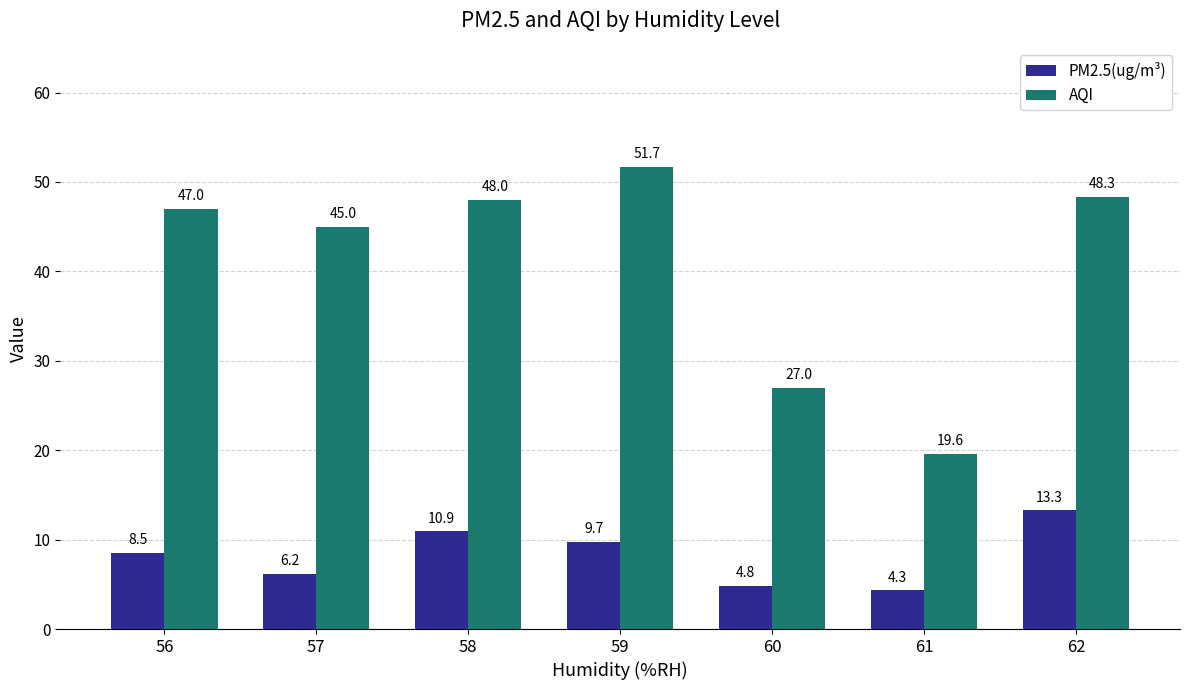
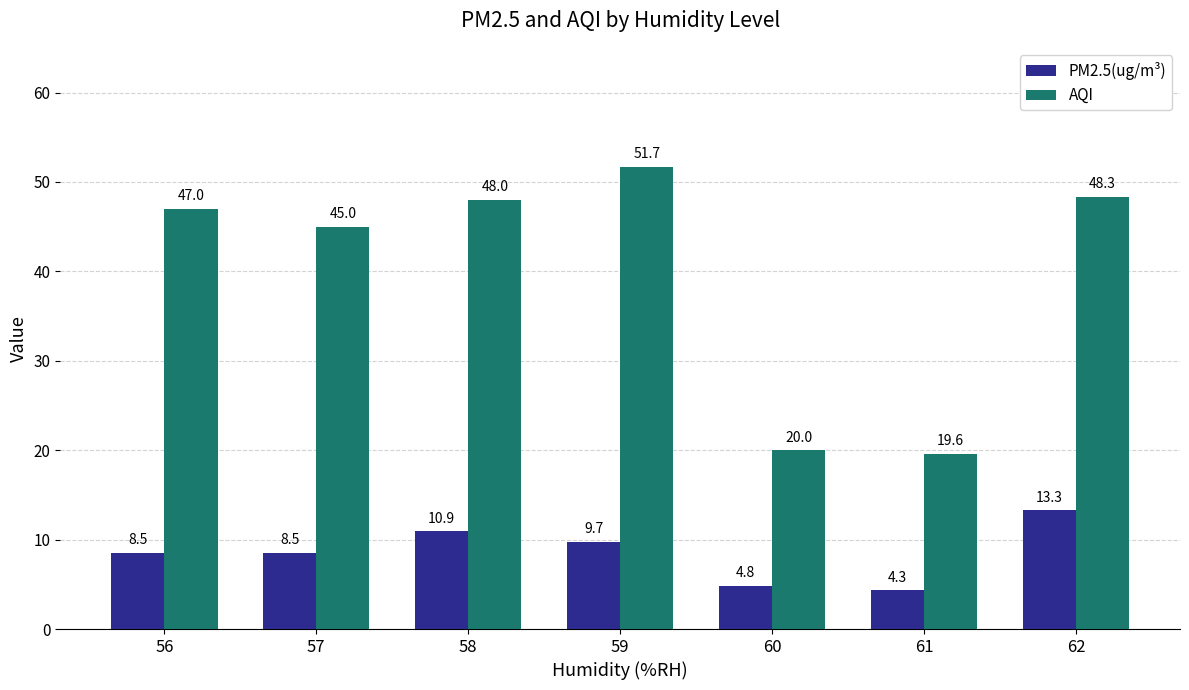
  {
    "PM2.5(ug/m³)": {
      "56": 8.5,
-     "57": 6.2,
+     "57": 8.5,
      "58": 10.9,
      "59": 9.7,
      "60": 4.8,
      "61": 4.3,
      "62": 13.3
    },
    "AQI": {
      "56": 47.0,
      "57": 45.0,
      "58": 48.0,
      "59": 51.7,
-     "60": 27.0,
+     "60": 20.0,
      "61": 19.6,
      "62": 48.3
    }
  }
